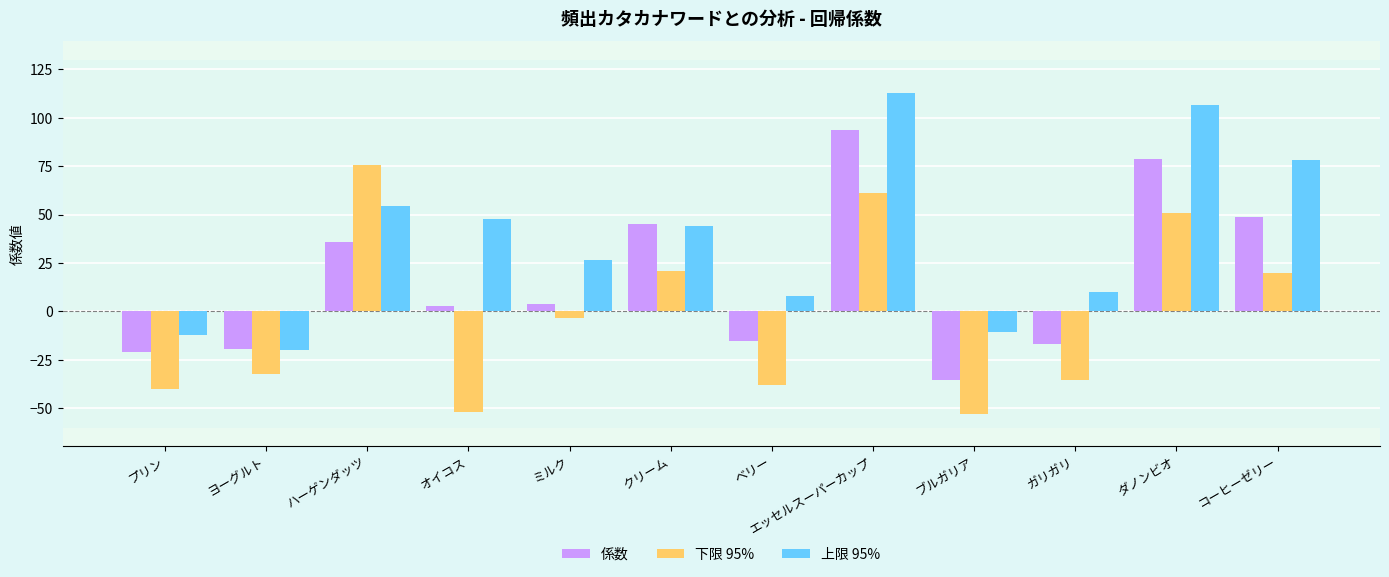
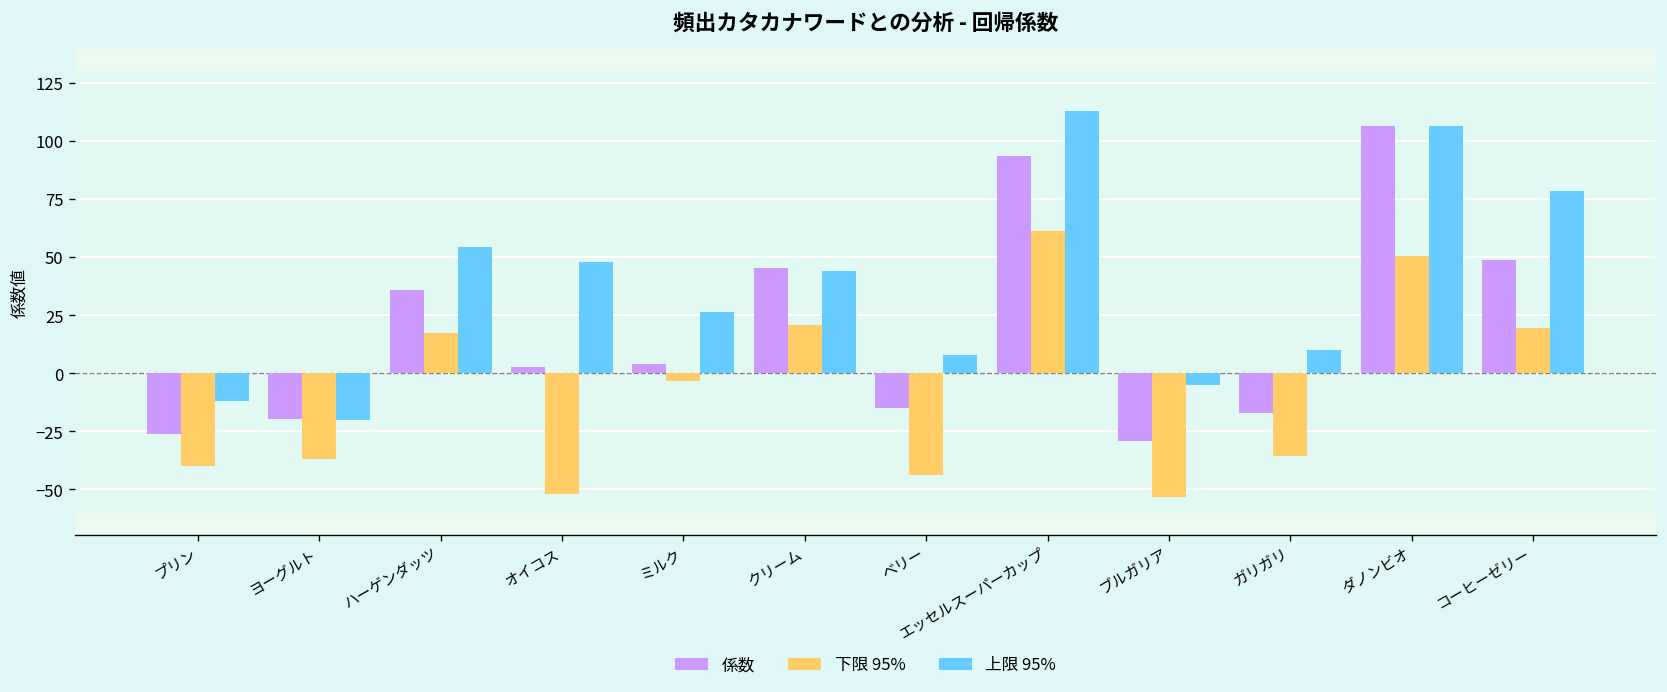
  {
    "係数": {
-     "プリン": -21,
+     "プリン": -26,
      "ヨーグルト": -20,
      "ハーゲンダッツ": 36,
      "オイコス": 3,
      "ミルク": 4,
      "クリーム": 45,
      "ベリー": -15,
      "エッセルスーパーカップ": 94,
-     "ブルガリア": -35,
+     "ブルガリア": -29,
      "ガリガリ": -17,
-     "ダノンビオ": 79,
+     "ダノンビオ": 106,
      "コーヒーゼリー": 49
    },
    "下限 95%": {
      "プリン": -40,
-     "ヨーグルト": -33,
-     "ハーゲンダッツ": 75,
+     "ヨーグルト": -37,
+     "ハーゲンダッツ": 17,
      "オイコス": -52,
      "ミルク": -3,
      "クリーム": 21,
-     "ベリー": -38,
+     "ベリー": -44,
      "エッセルスーパーカップ": 61,
      "ブルガリア": -53,
      "ガリガリ": -36,
      "ダノンビオ": 51,
      "コーヒーゼリー": 20
    },
    "上限 95%": {
      "プリン": -12,
      "ヨーグルト": -20,
      "ハーゲンダッツ": 54,
      "オイコス": 48,
      "ミルク": 26,
      "クリーム": 44,
      "ベリー": 8,
      "エッセルスーパーカップ": 113,
-     "ブルガリア": -11,
+     "ブルガリア": -5,
      "ガリガリ": 10,
      "ダノンビオ": 106,
      "コーヒーゼリー": 78
    }
  }
